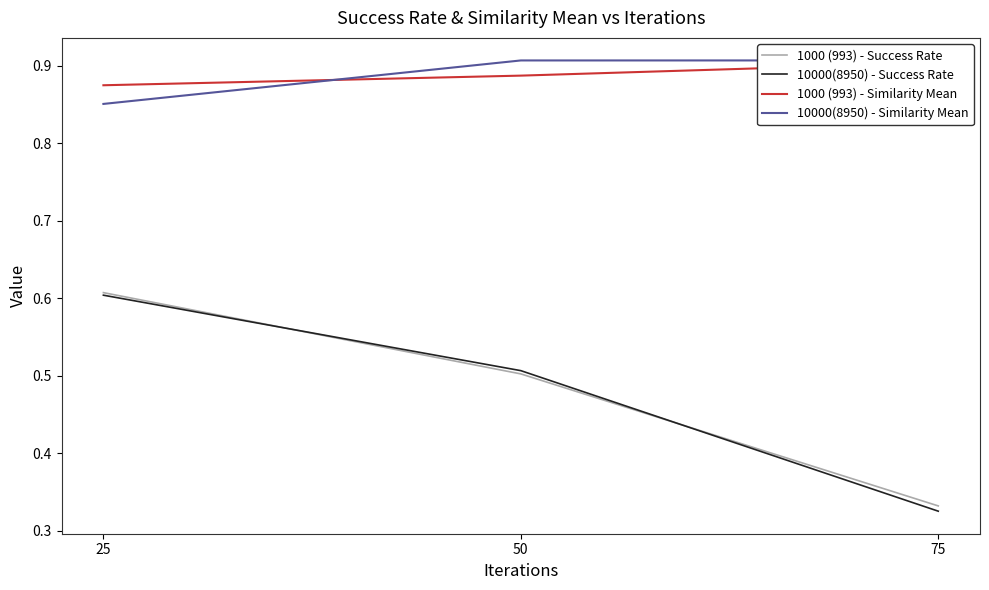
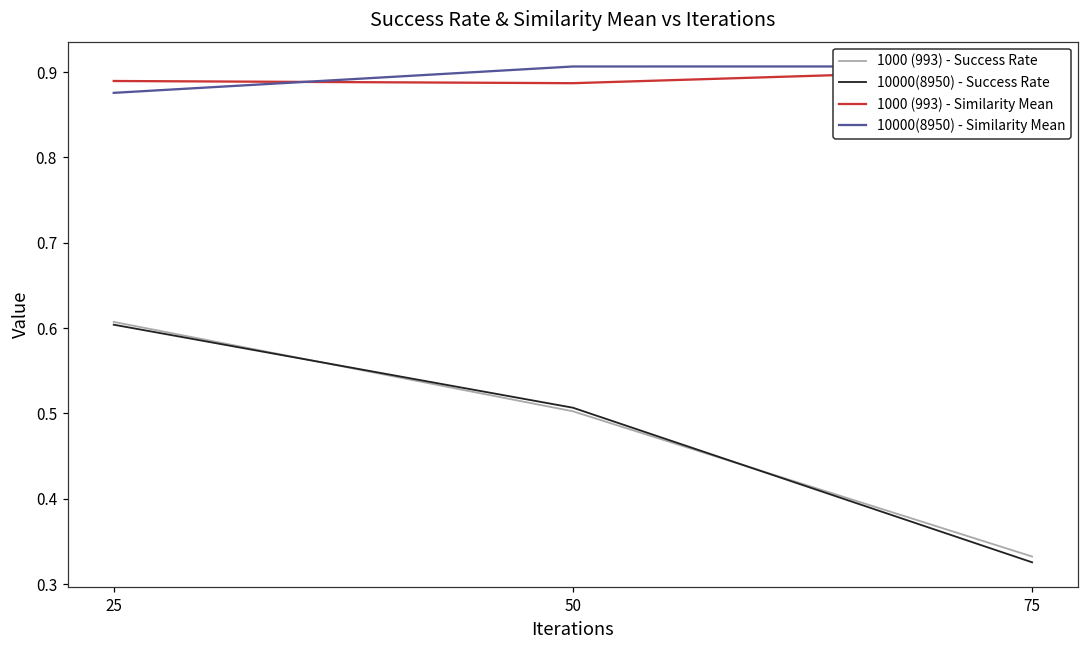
  {
    "1000 (993) - Success Rate": {
      "25": 0.61,
      "50": 0.50,
      "75": 0.33
    },
    "10000(8950) - Success Rate": {
      "25": 0.60,
      "50": 0.51,
      "75": 0.33
    },
    "1000 (993) - Similarity Mean": {
-     "25": 0.87,
+     "25": 0.89,
      "50": 0.89
    },
    "10000(8950) - Similarity Mean": {
-     "25": 0.85,
+     "25": 0.88,
      "50": 0.91
    }
  }
